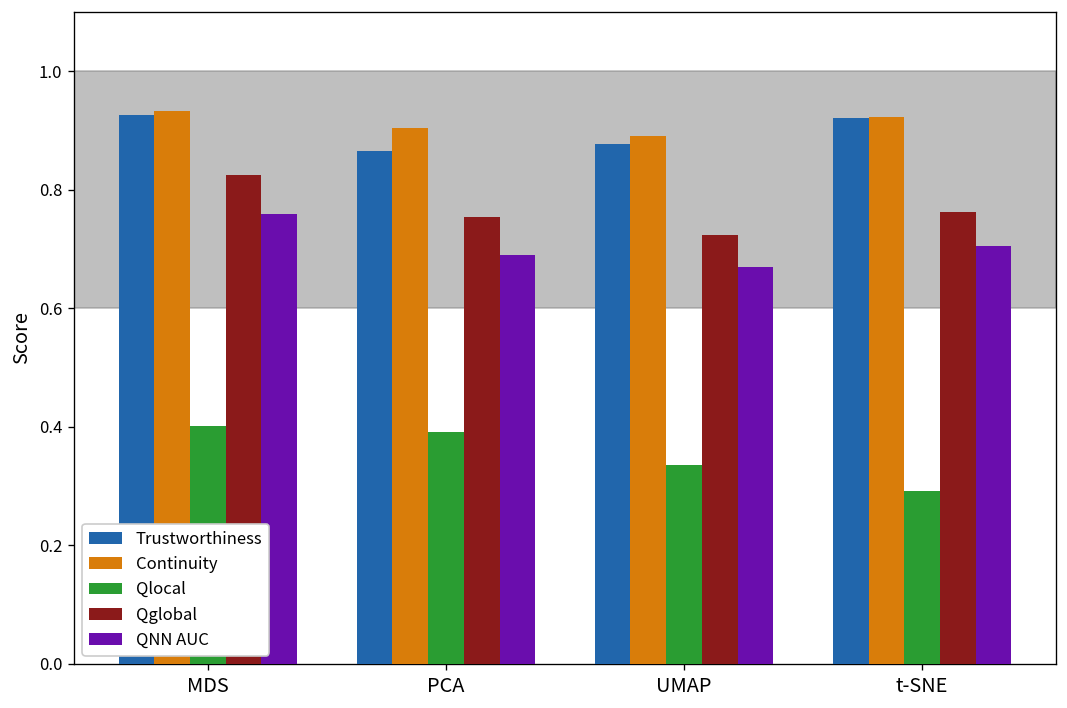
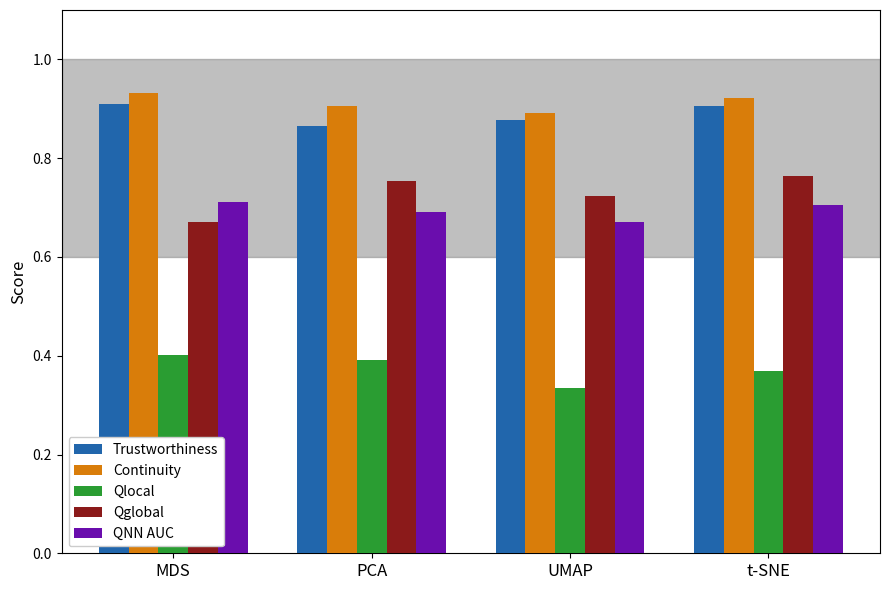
  {
    "Trustworthiness": {
-     "MDS": 0.93,
+     "MDS": 0.91,
      "PCA": 0.87,
      "UMAP": 0.88,
-     "t-SNE": 0.92
+     "t-SNE": 0.90
    },
    "Continuity": {
      "MDS": 0.93,
      "PCA": 0.90,
      "UMAP": 0.89,
      "t-SNE": 0.92
    },
    "Qlocal": {
      "MDS": 0.40,
      "PCA": 0.39,
      "UMAP": 0.34,
-     "t-SNE": 0.29
+     "t-SNE": 0.37
    },
    "Qglobal": {
-     "MDS": 0.83,
+     "MDS": 0.67,
      "PCA": 0.75,
      "UMAP": 0.72,
      "t-SNE": 0.76
    },
    "QNN AUC": {
-     "MDS": 0.76,
+     "MDS": 0.71,
      "PCA": 0.69,
      "UMAP": 0.67,
      "t-SNE": 0.70
    }
  }
